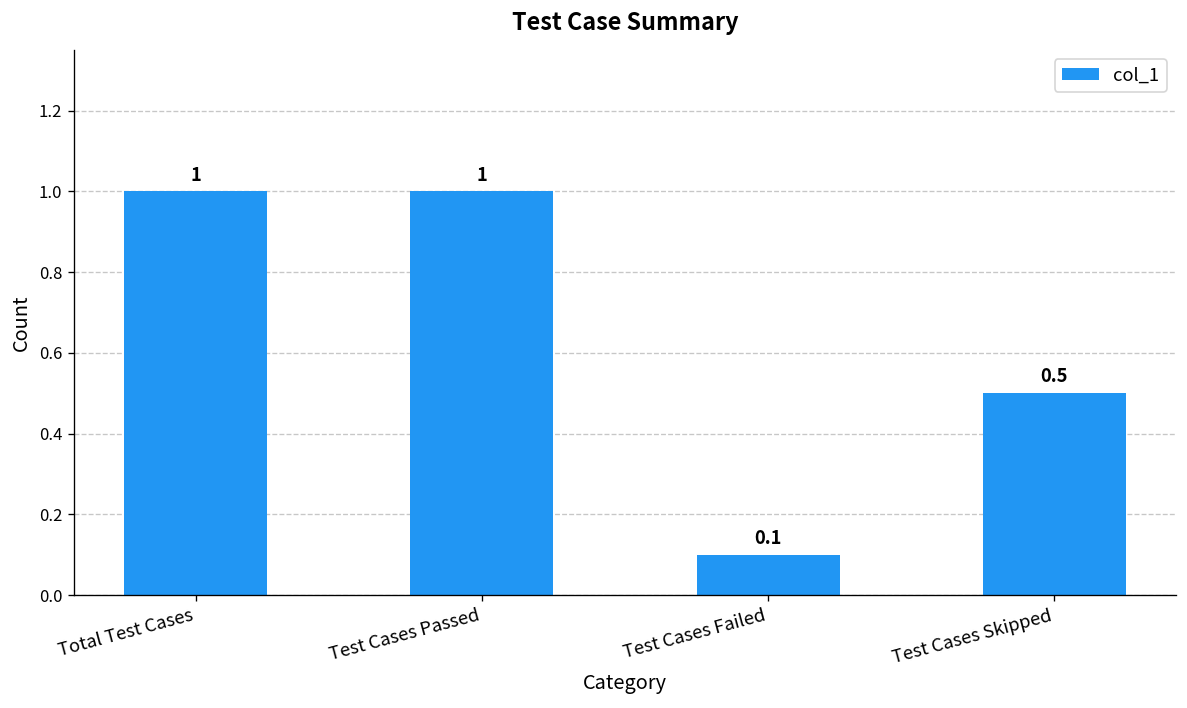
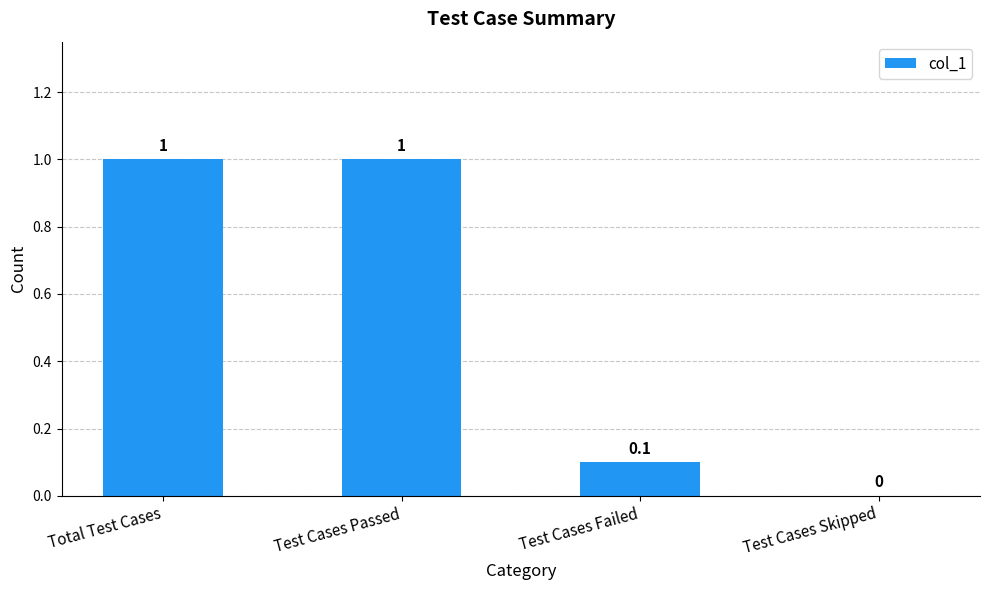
  {
    "Total Test Cases": 1,
    "Test Cases Passed": 1,
    "Test Cases Failed": 0.1,
-   "Test Cases Skipped": 0.5
+   "Test Cases Skipped": 0
  }
